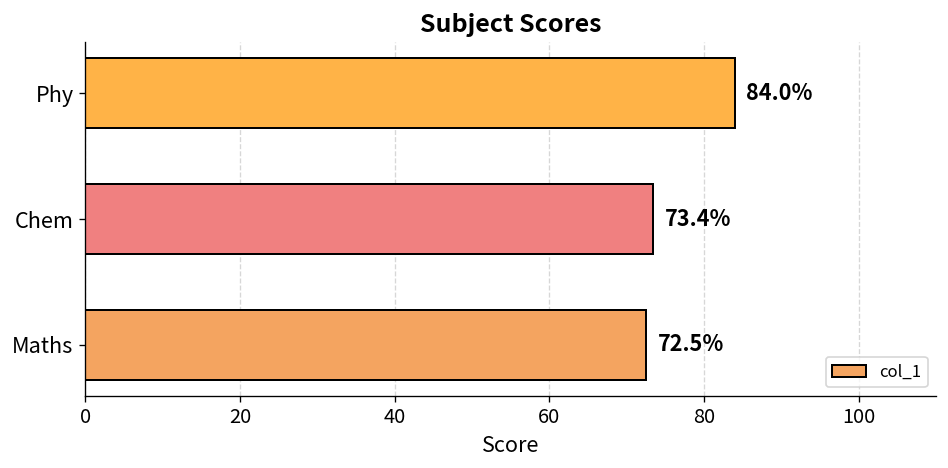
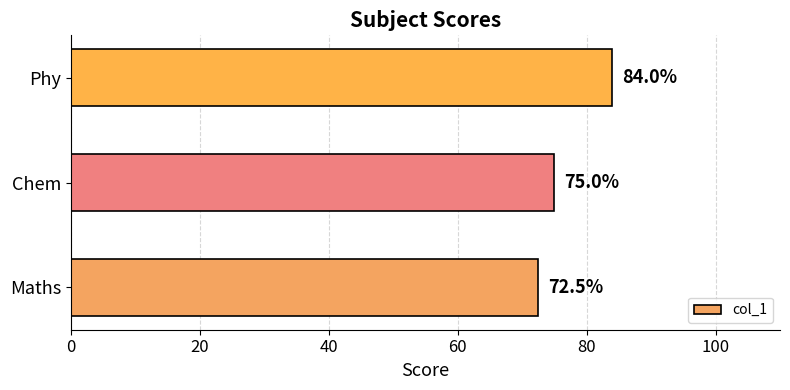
  {
    "Phy": "84.0%",
-   "Chem": "73.4%",
+   "Chem": "75.0%",
    "Maths": "72.5%"
  }
